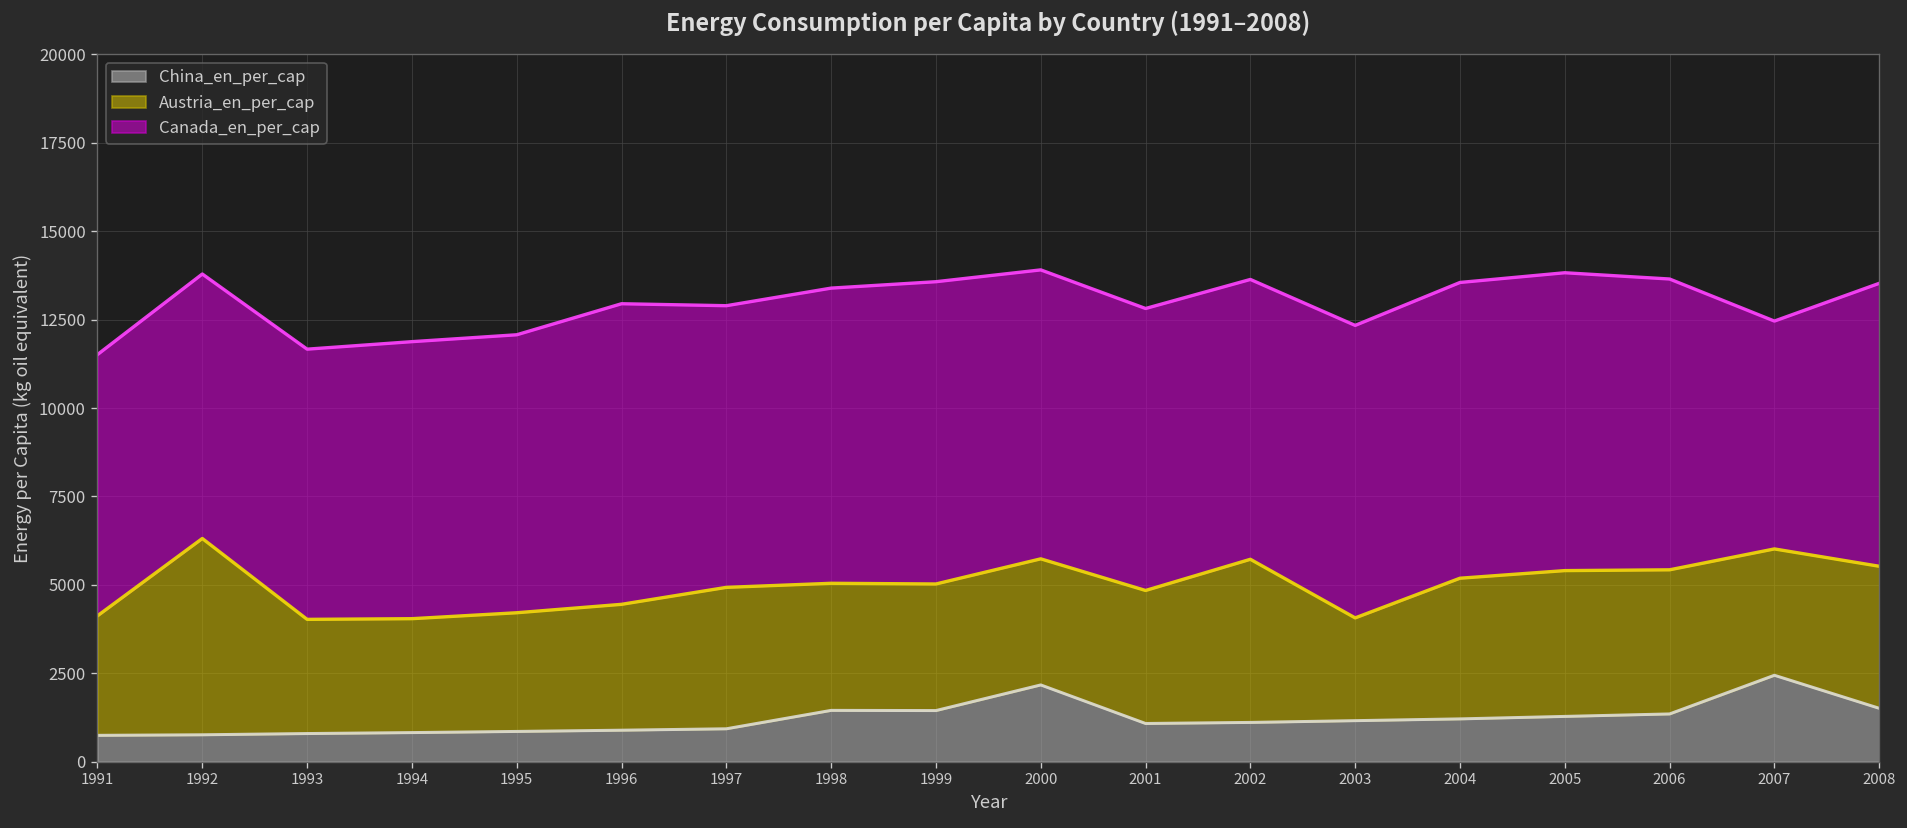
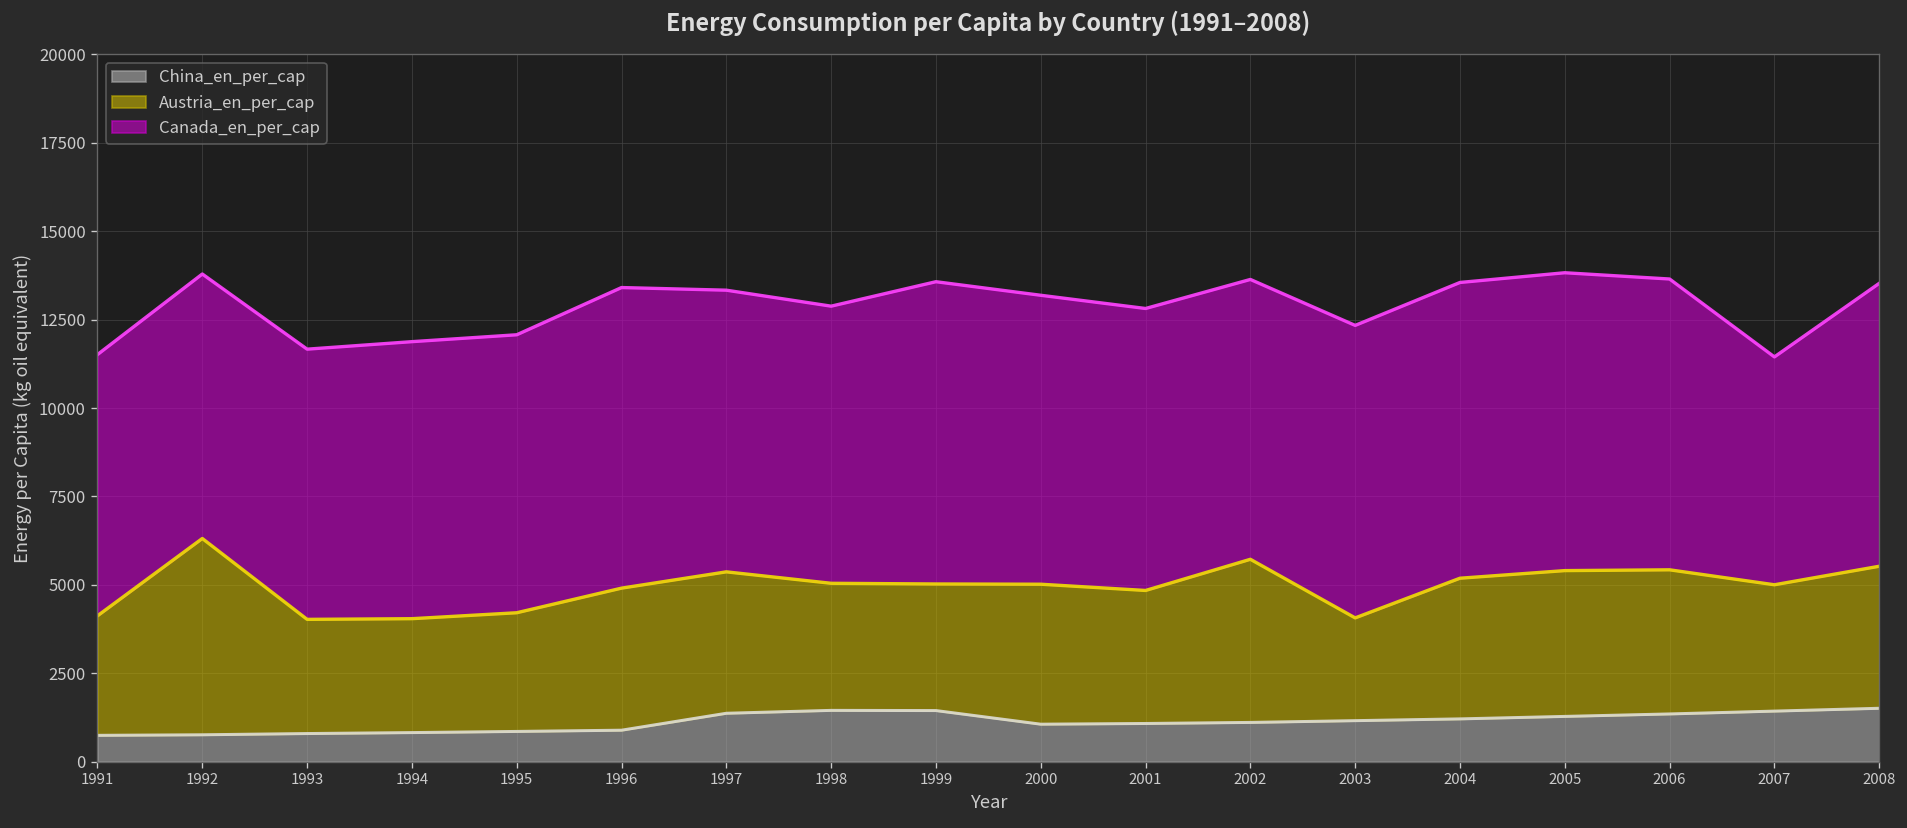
  {
    "China_en_per_cap": {
      "1991": 700,
      "1992": 800,
      "1993": 800,
      "1994": 800,
      "1995": 900,
      "1996": 900,
-     "1997": 900,
+     "1997": 1400,
      "1998": 1500,
      "1999": 1400,
-     "2000": 2200,
+     "2000": 1100,
      "2001": 1100,
      "2002": 1100,
      "2003": 1200,
      "2004": 1200,
      "2005": 1300,
      "2006": 1400,
-     "2007": 2400,
+     "2007": 1400,
      "2008": 1500
    },
    "Austria_en_per_cap": {
      "1991": 3400,
      "1992": 5600,
      "1993": 3200,
      "1994": 3200,
      "1995": 3400,
-     "1996": 3600,
+     "1996": 4000,
      "1997": 4000,
      "1998": 3600,
      "1999": 3600,
-     "2000": 3600,
+     "2000": 4000,
      "2001": 3800,
      "2002": 4600,
      "2003": 2900,
      "2004": 4000,
      "2005": 4100,
      "2006": 4100,
      "2007": 3600,
      "2008": 4000
    },
    "Canada_en_per_cap": {
      "1991": 7400,
      "1992": 7500,
      "1993": 7600,
      "1994": 7800,
      "1995": 7900,
      "1996": 8500,
      "1997": 8000,
-     "1998": 8300,
+     "1998": 7800,
      "1999": 8500,
      "2000": 8200,
      "2001": 8000,
      "2002": 7900,
      "2003": 8300,
      "2004": 8400,
      "2005": 8400,
      "2006": 8200,
      "2007": 6400,
      "2008": 8000
    }
  }
